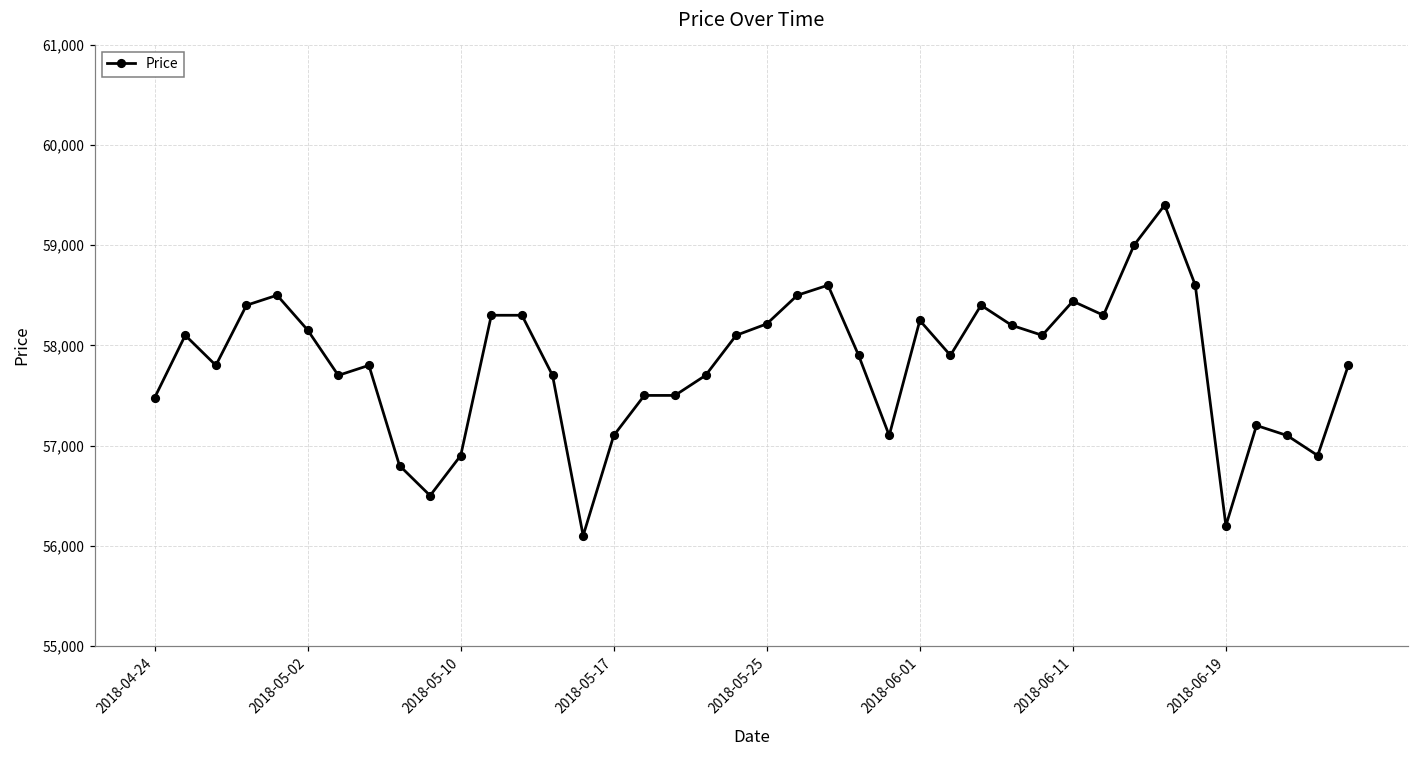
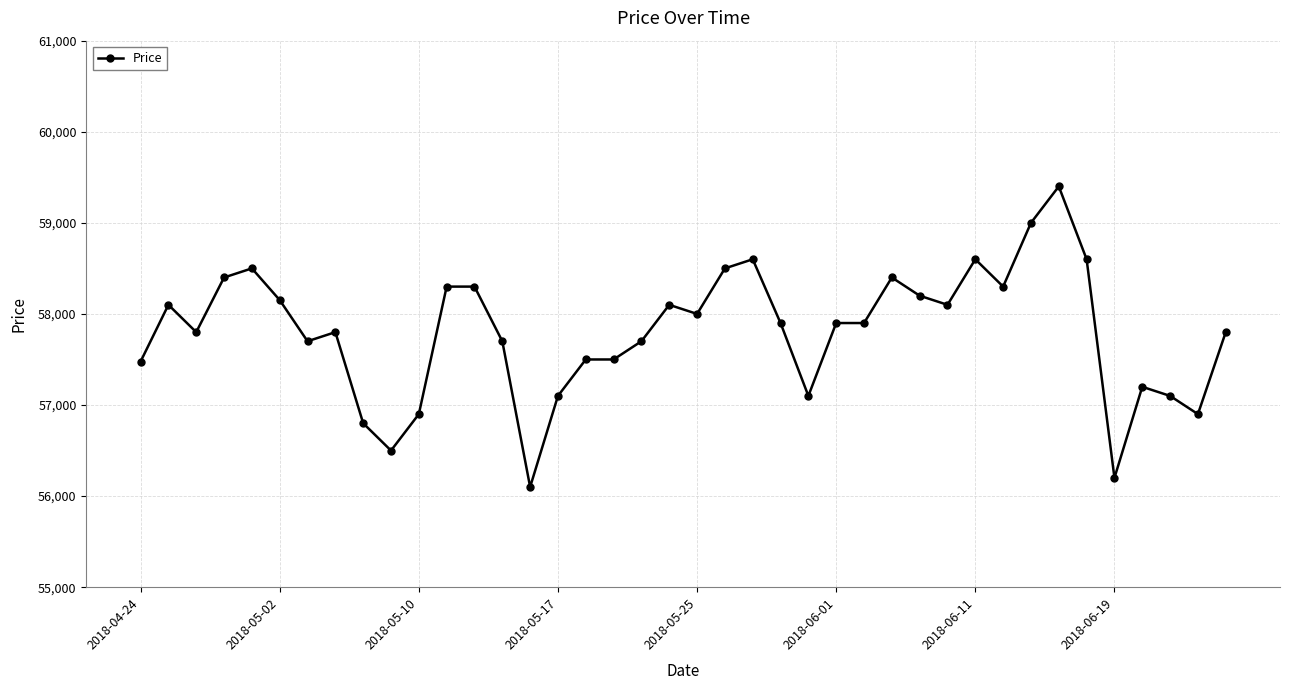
  {
    "2018-04-24": "57,500",
    "2018-05-02": "58,200",
    "2018-05-10": "56,900",
    "2018-05-17": "57,100",
-   "2018-05-25": "58,200",
-   "2018-06-01": "58,200",
-   "2018-06-11": "58,400",
+   "2018-05-25": "58,000",
+   "2018-06-01": "57,900",
+   "2018-06-11": "58,600",
    "2018-06-19": "56,200"
  }
